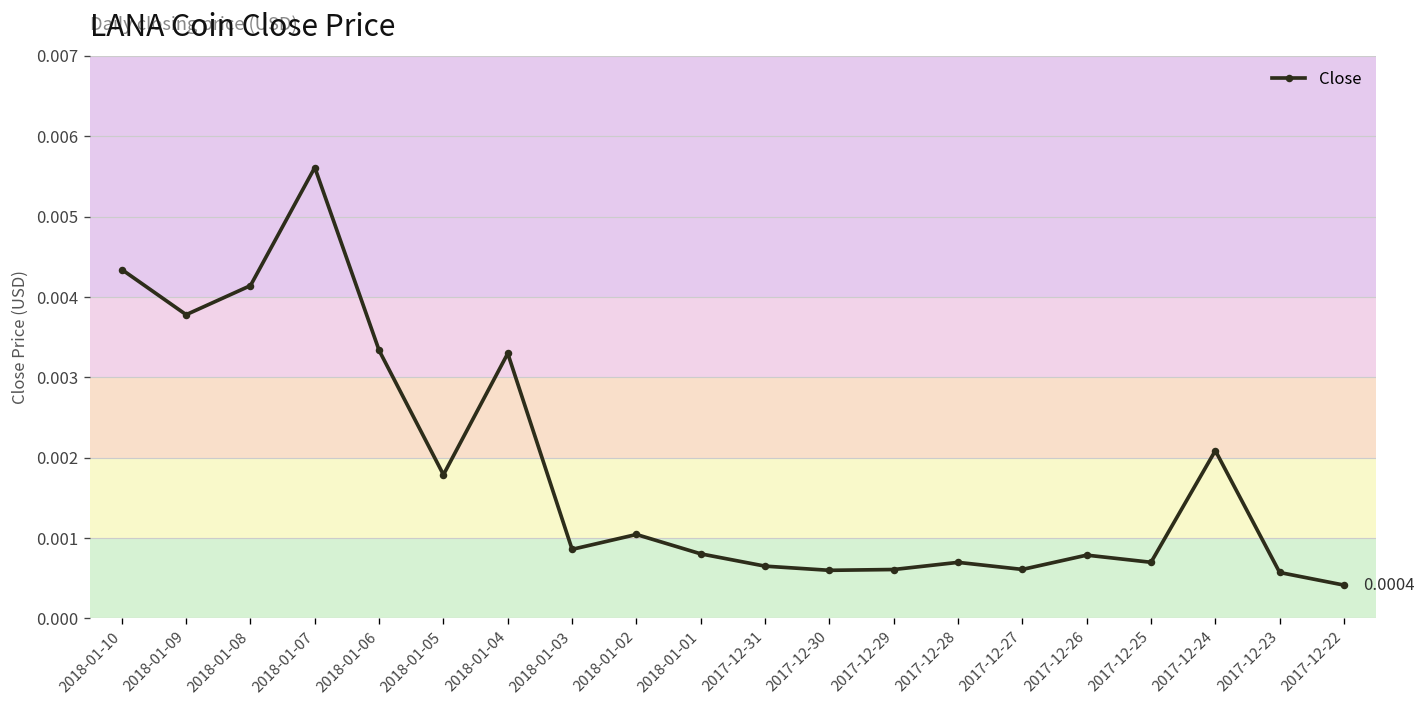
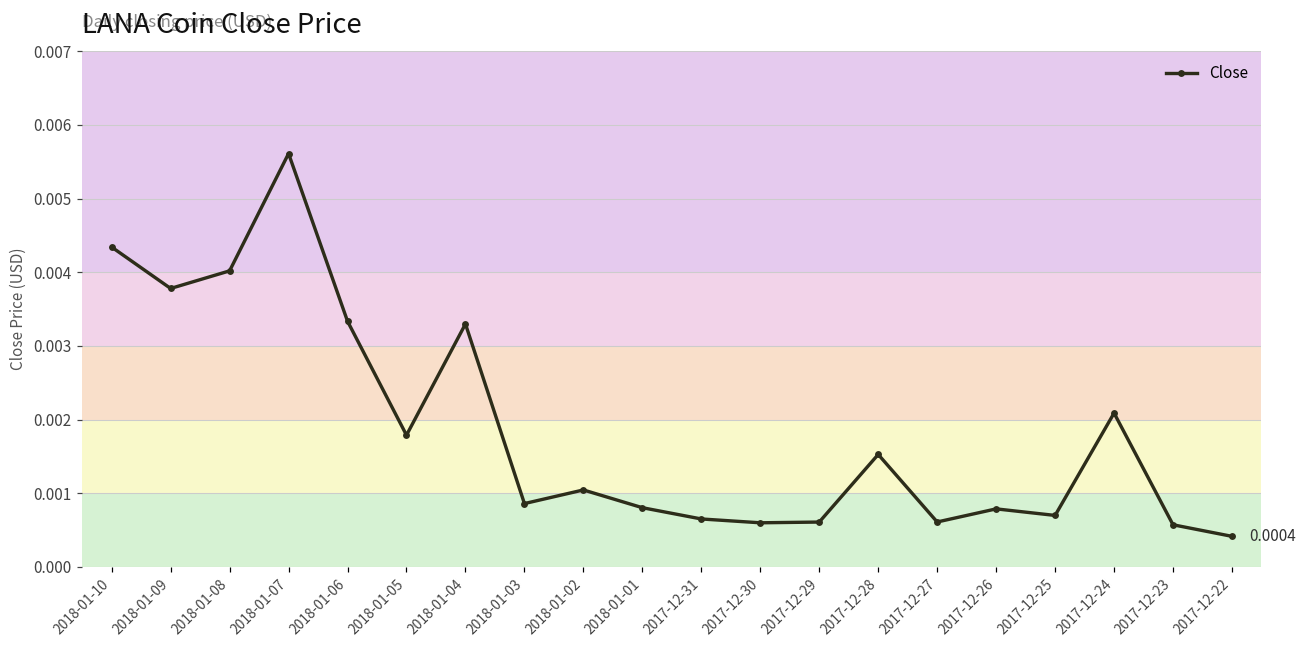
  {
    "2018-01-10": 0.0043,
    "2018-01-09": 0.0038,
-   "2018-01-08": 0.0041,
+   "2018-01-08": 0.0040,
    "2018-01-07": 0.0056,
    "2018-01-06": 0.0033,
    "2018-01-05": 0.0018,
    "2018-01-04": 0.0033,
    "2018-01-03": 0.0009,
    "2018-01-02": 0.0010,
    "2018-01-01": 0.0008,
    "2017-12-31": 0.0007,
    "2017-12-30": 0.0006,
    "2017-12-29": 0.0006,
-   "2017-12-28": 0.0007,
+   "2017-12-28": 0.0015,
    "2017-12-27": 0.0006,
    "2017-12-26": 0.0008,
    "2017-12-25": 0.0007,
    "2017-12-24": 0.0021,
    "2017-12-23": 0.0006
  }
